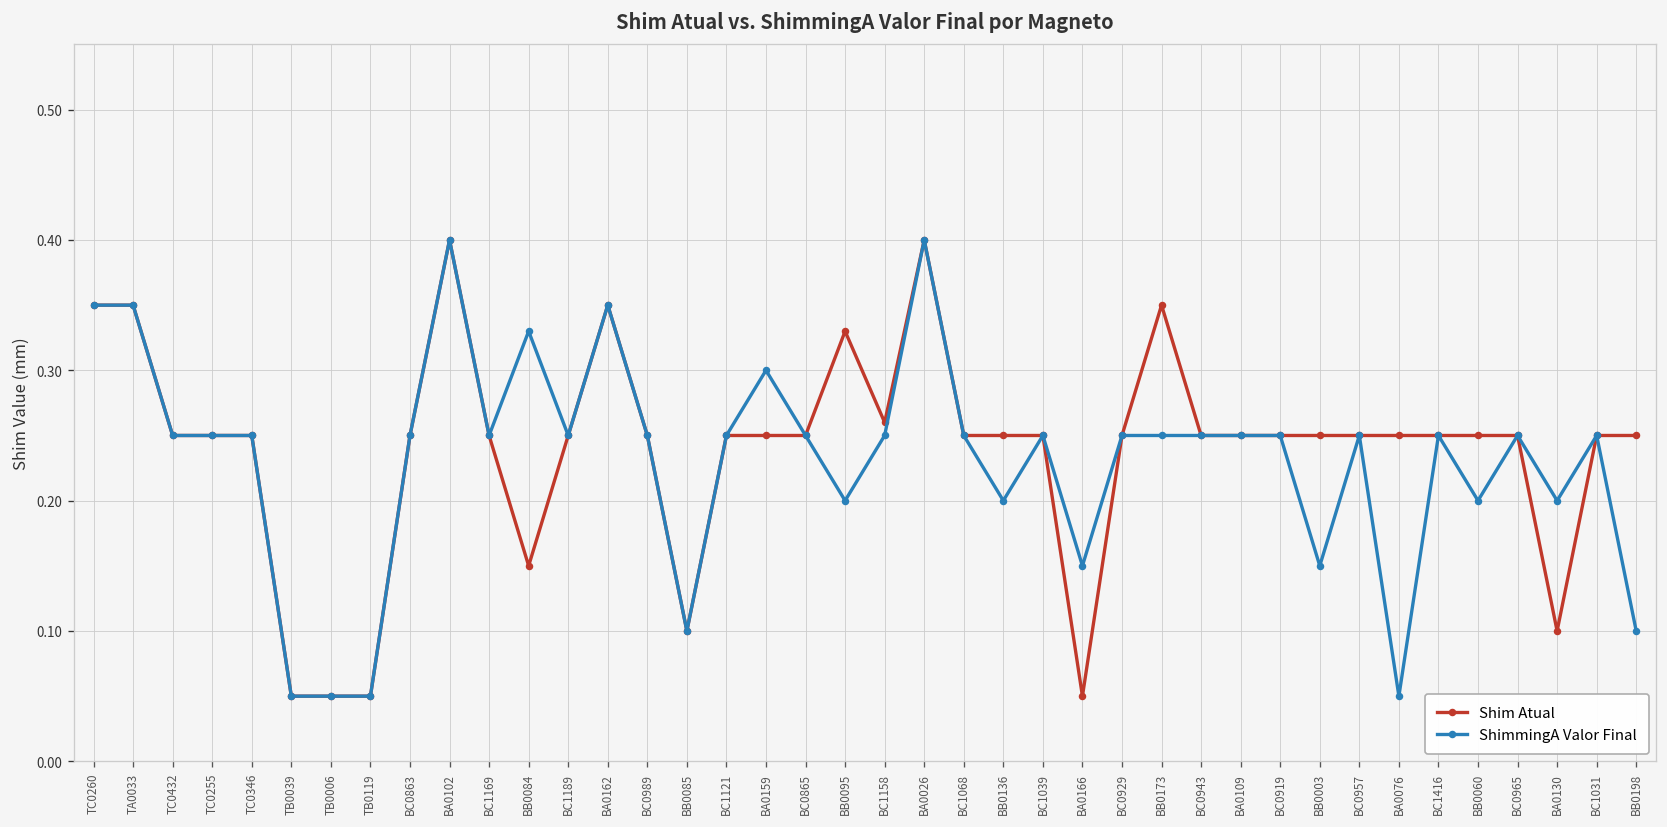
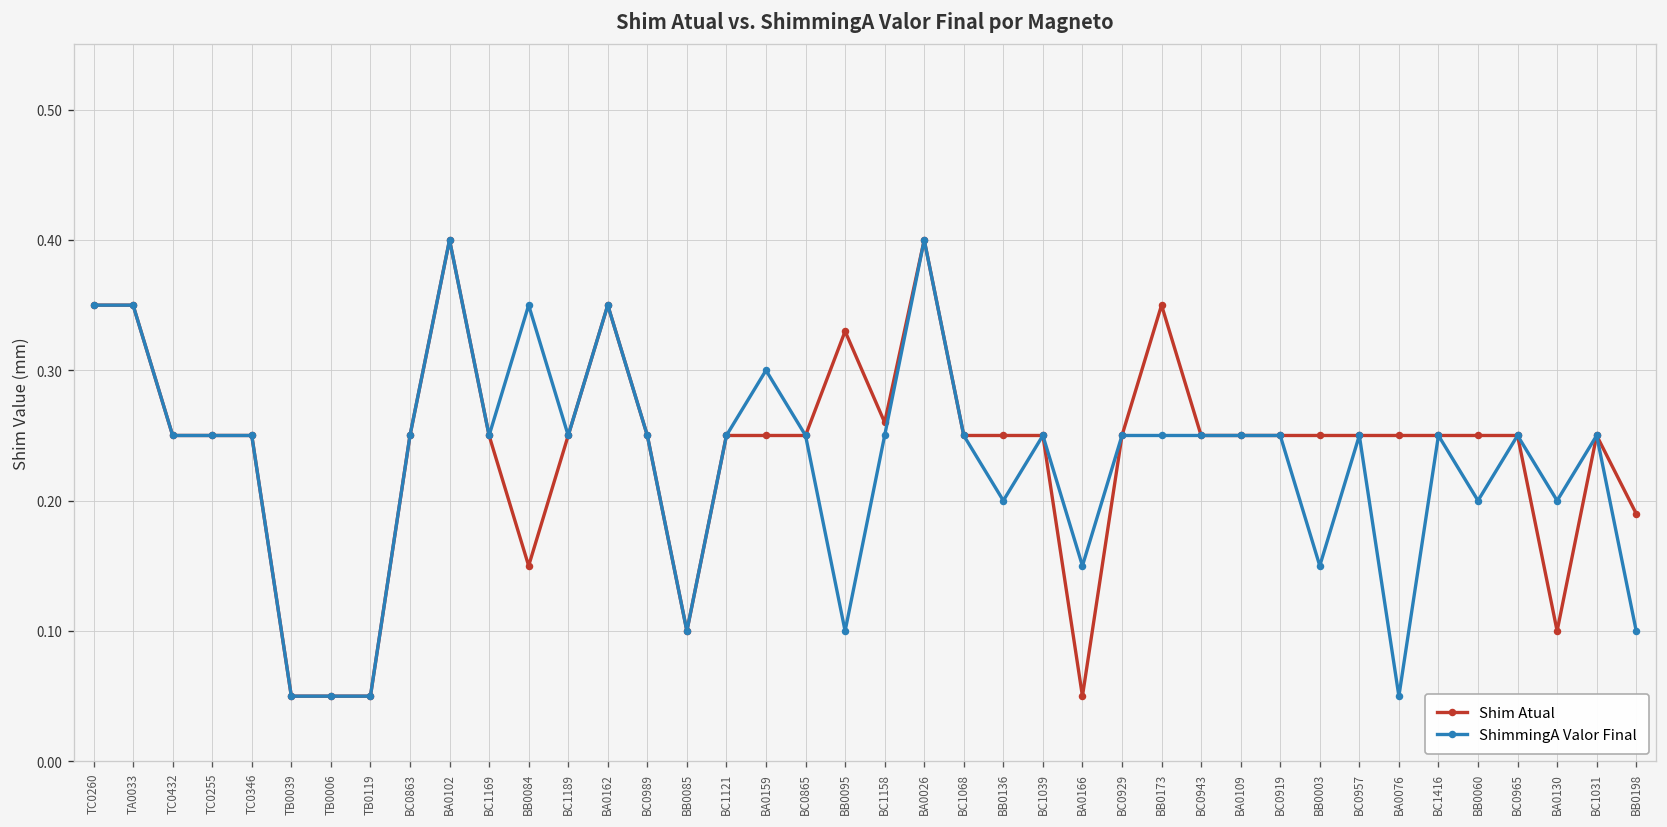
  {
    "Shim Atual": {
      "BB0084": 0.15,
      "BA0159": 0.25,
      "BB0095": 0.33,
      "BC1158": 0.26,
      "BB0136": 0.25,
      "BA0166": 0.05,
      "BB0173": 0.35,
      "BB0003": 0.25,
      "BA0076": 0.25,
      "BB0060": 0.25,
      "BA0130": 0.10,
-     "BB0198": 0.25
+     "BB0198": 0.19
    },
    "ShimmingA Valor Final": {
-     "BB0084": 0.33,
+     "BB0084": 0.35,
      "BA0159": 0.30,
-     "BB0095": 0.2,
+     "BB0095": 0.1,
      "BC1158": 0.25,
      "BB0136": 0.20,
      "BA0166": 0.15,
      "BB0173": 0.25,
      "BB0003": 0.15,
      "BA0076": 0.05,
      "BB0060": 0.20,
      "BA0130": 0.20,
      "BB0198": 0.10
    }
  }
